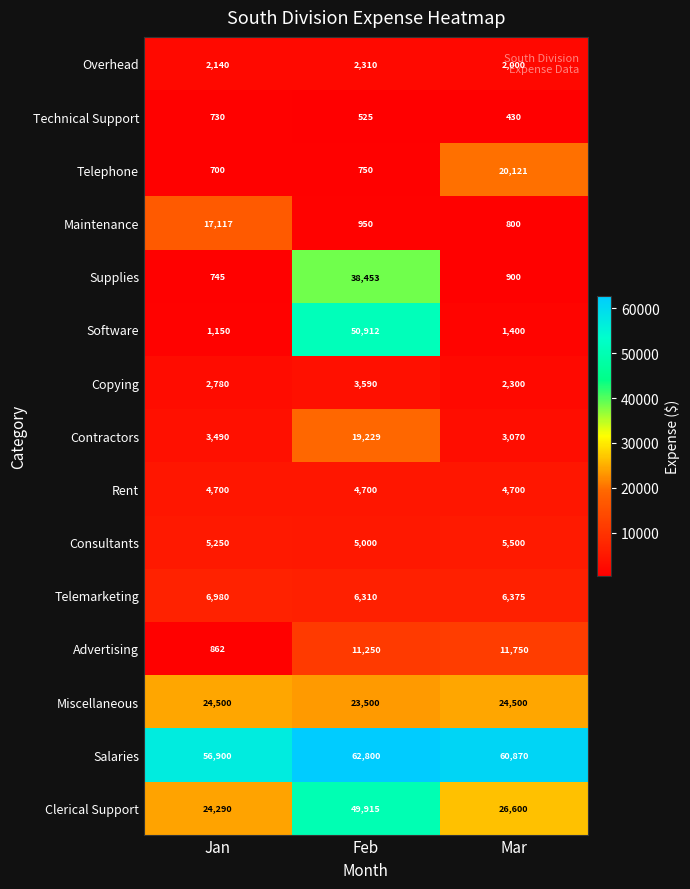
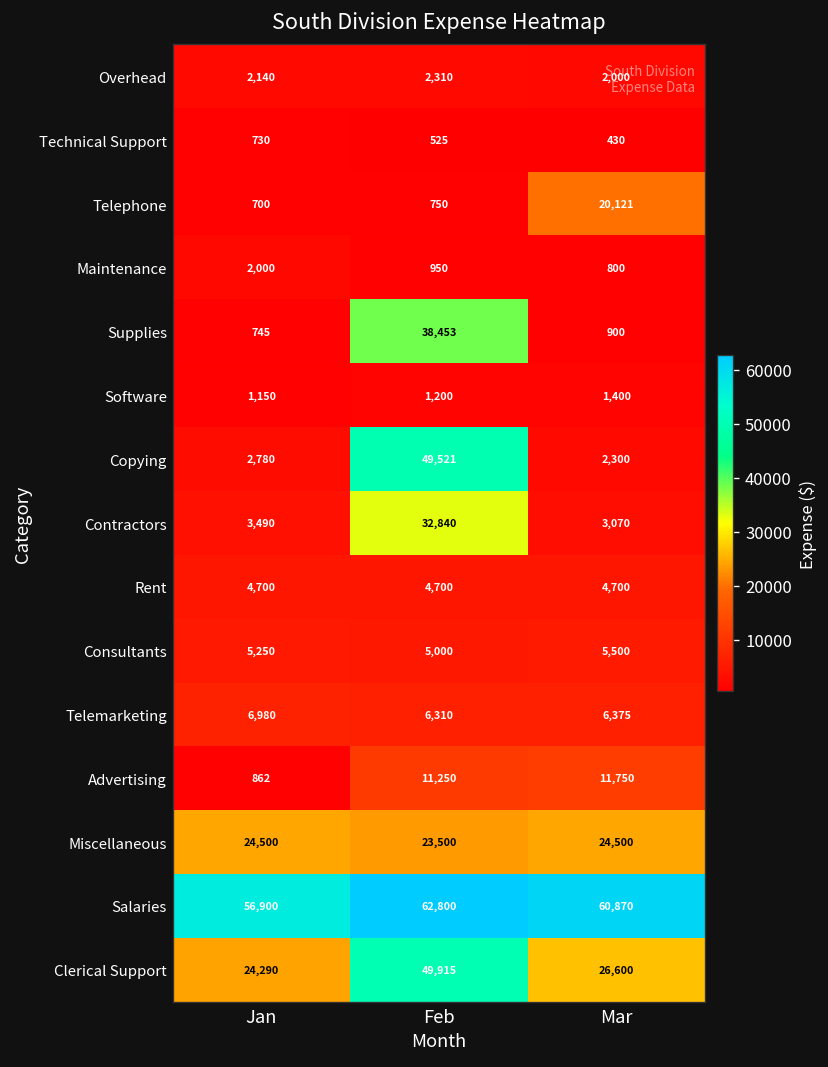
  {
    "Overhead": {
      "Jan": "2,140",
      "Feb": "2,310"
    },
    "Technical Support": {
      "Jan": "730",
      "Feb": "525",
      "Mar": "430"
    },
    "Telephone": {
      "Jan": "700",
      "Feb": "750",
      "Mar": "20,121"
    },
    "Maintenance": {
-     "Jan": "17,117",
+     "Jan": "2,000",
      "Feb": "950",
      "Mar": "800"
    },
    "Supplies": {
      "Jan": "745",
      "Feb": "38,453",
      "Mar": "900"
    },
    "Software": {
      "Jan": "1,150",
-     "Feb": "50,912",
+     "Feb": "1,200",
      "Mar": "1,400"
    },
    "Copying": {
      "Jan": "2,780",
-     "Feb": "3,590",
+     "Feb": "49,521",
      "Mar": "2,300"
    },
    "Contractors": {
      "Jan": "3,490",
-     "Feb": "19,229",
+     "Feb": "32,840",
      "Mar": "3,070"
    },
    "Rent": {
      "Jan": "4,700",
      "Feb": "4,700",
      "Mar": "4,700"
    },
    "Consultants": {
      "Jan": "5,250",
      "Feb": "5,000",
      "Mar": "5,500"
    },
    "Telemarketing": {
      "Jan": "6,980",
      "Feb": "6,310",
      "Mar": "6,375"
    },
    "Advertising": {
      "Jan": "862",
      "Feb": "11,250",
      "Mar": "11,750"
    },
    "Miscellaneous": {
      "Jan": "24,500",
      "Feb": "23,500",
      "Mar": "24,500"
    },
    "Salaries": {
      "Jan": "56,900",
      "Feb": "62,800",
      "Mar": "60,870"
    },
    "Clerical Support": {
      "Jan": "24,290",
      "Feb": "49,915",
      "Mar": "26,600"
    }
  }
